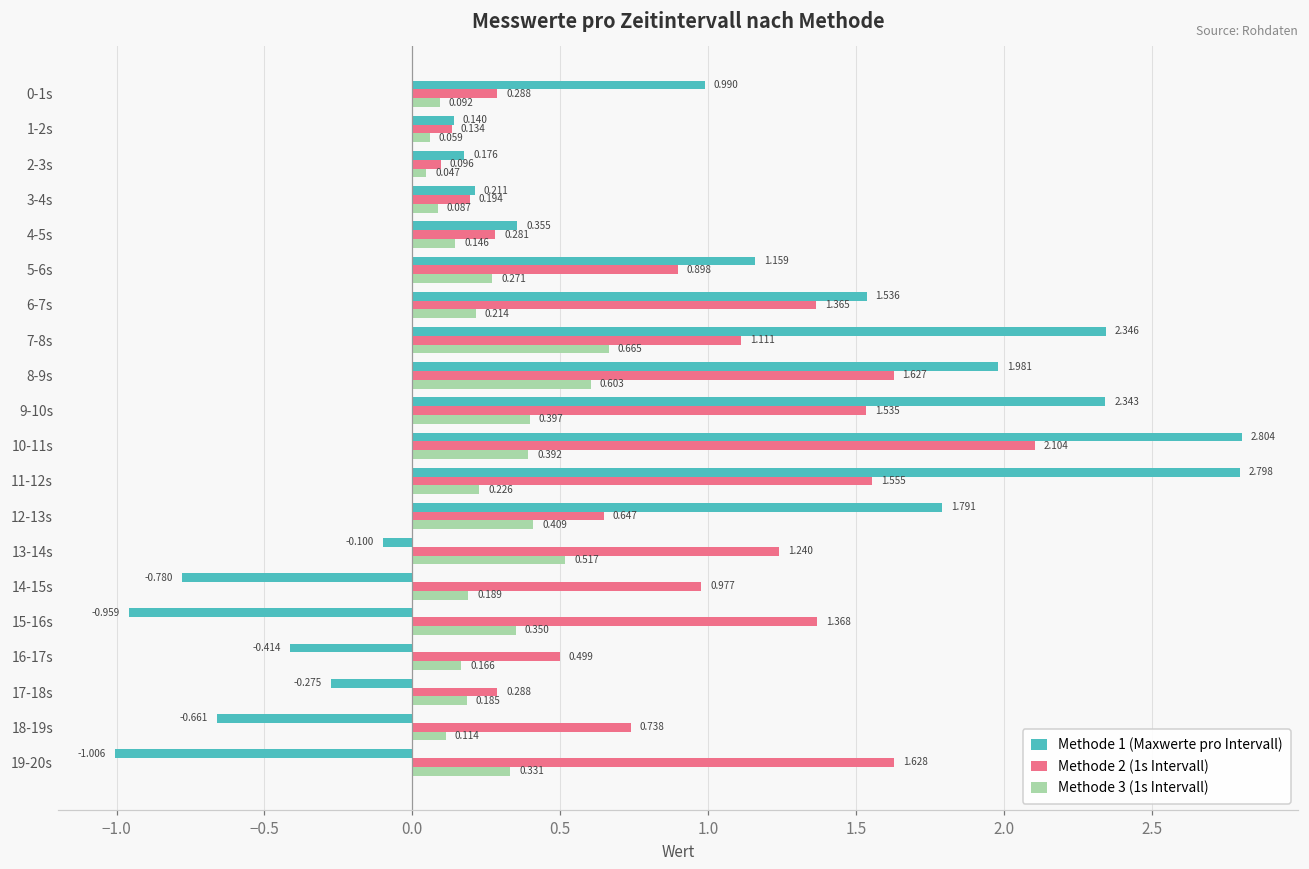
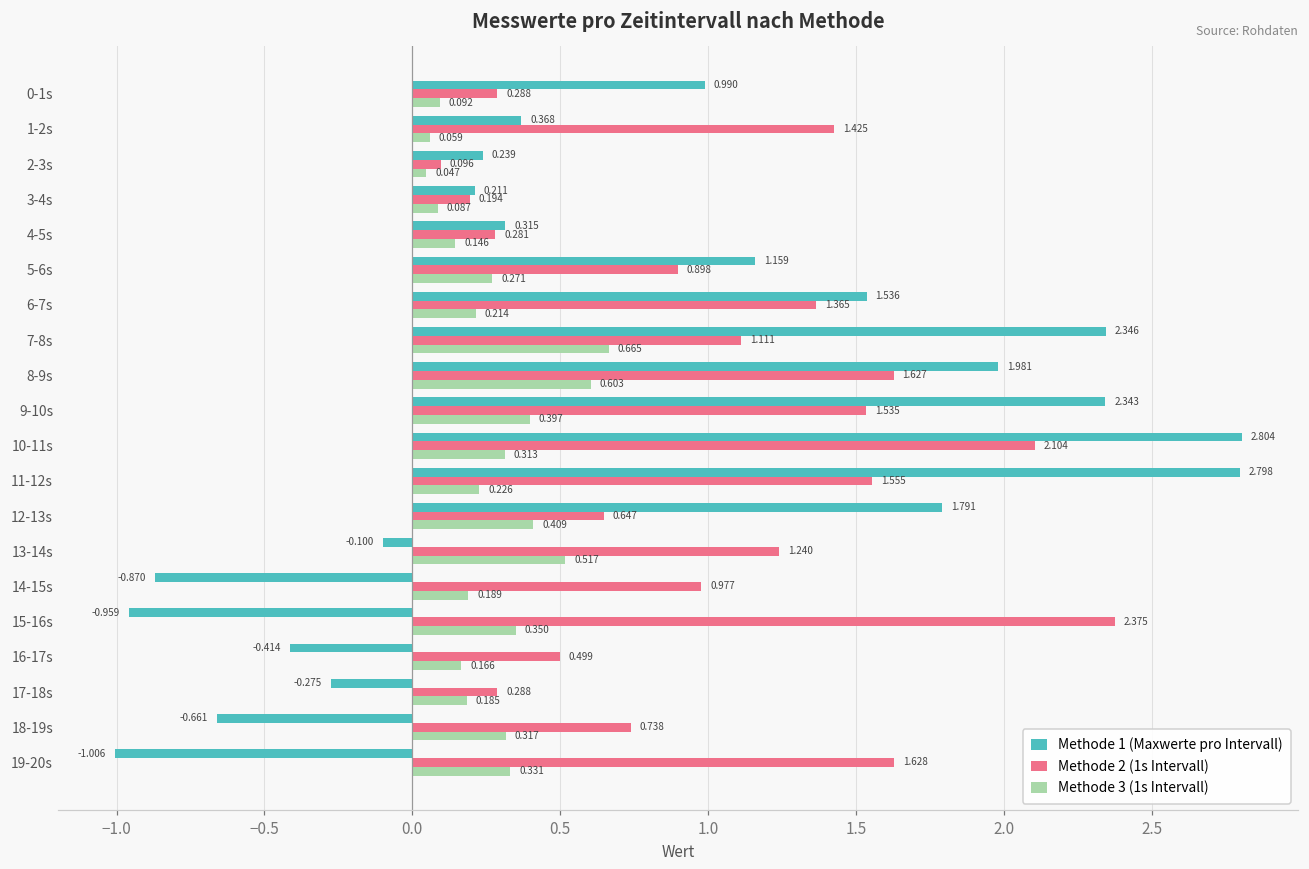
  {
    "Methode 1 (Maxwerte pro Intervall)": {
      "0-1s": 0.990,
-     "1-2s": 0.140,
-     "2-3s": 0.176,
+     "1-2s": 0.368,
+     "2-3s": 0.239,
      "3-4s": 0.211,
-     "4-5s": 0.355,
+     "4-5s": 0.315,
      "5-6s": 1.159,
      "6-7s": 1.536,
      "7-8s": 2.346,
      "8-9s": 1.981,
      "9-10s": 2.343,
      "10-11s": 2.804,
      "11-12s": 2.798,
      "12-13s": 1.791,
      "13-14s": -0.100,
-     "14-15s": -0.780,
+     "14-15s": -0.870,
      "15-16s": -0.959,
      "16-17s": -0.414,
      "17-18s": -0.275,
      "18-19s": -0.661,
      "19-20s": -1.006
    },
    "Methode 2 (1s Intervall)": {
      "0-1s": 0.288,
-     "1-2s": 0.134,
+     "1-2s": 1.425,
      "2-3s": 0.096,
      "3-4s": 0.194,
      "4-5s": 0.281,
      "5-6s": 0.898,
      "6-7s": 1.365,
      "7-8s": 1.111,
      "8-9s": 1.627,
      "9-10s": 1.535,
      "10-11s": 2.104,
      "11-12s": 1.555,
      "12-13s": 0.647,
      "13-14s": 1.240,
      "14-15s": 0.977,
-     "15-16s": 1.368,
+     "15-16s": 2.375,
      "16-17s": 0.499,
      "17-18s": 0.288,
      "18-19s": 0.738,
      "19-20s": 1.628
    },
    "Methode 3 (1s Intervall)": {
      "0-1s": 0.092,
      "1-2s": 0.059,
      "2-3s": 0.047,
      "3-4s": 0.087,
      "4-5s": 0.146,
      "5-6s": 0.271,
      "6-7s": 0.214,
      "7-8s": 0.665,
      "8-9s": 0.603,
      "9-10s": 0.397,
-     "10-11s": 0.392,
+     "10-11s": 0.313,
      "11-12s": 0.226,
      "12-13s": 0.409,
      "13-14s": 0.517,
      "14-15s": 0.189,
      "15-16s": 0.350,
      "16-17s": 0.166,
      "17-18s": 0.185,
-     "18-19s": 0.114,
+     "18-19s": 0.317,
      "19-20s": 0.331
    }
  }
